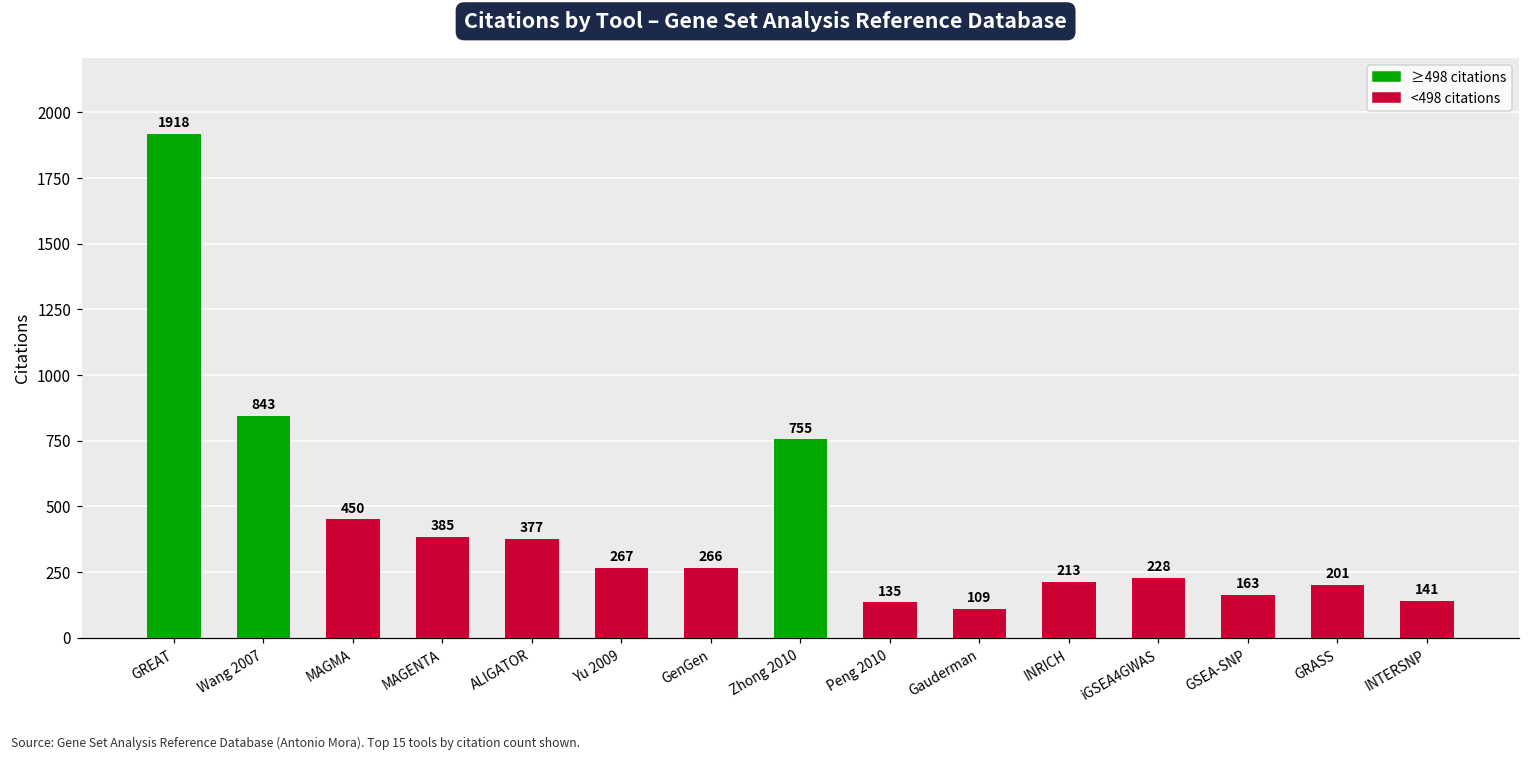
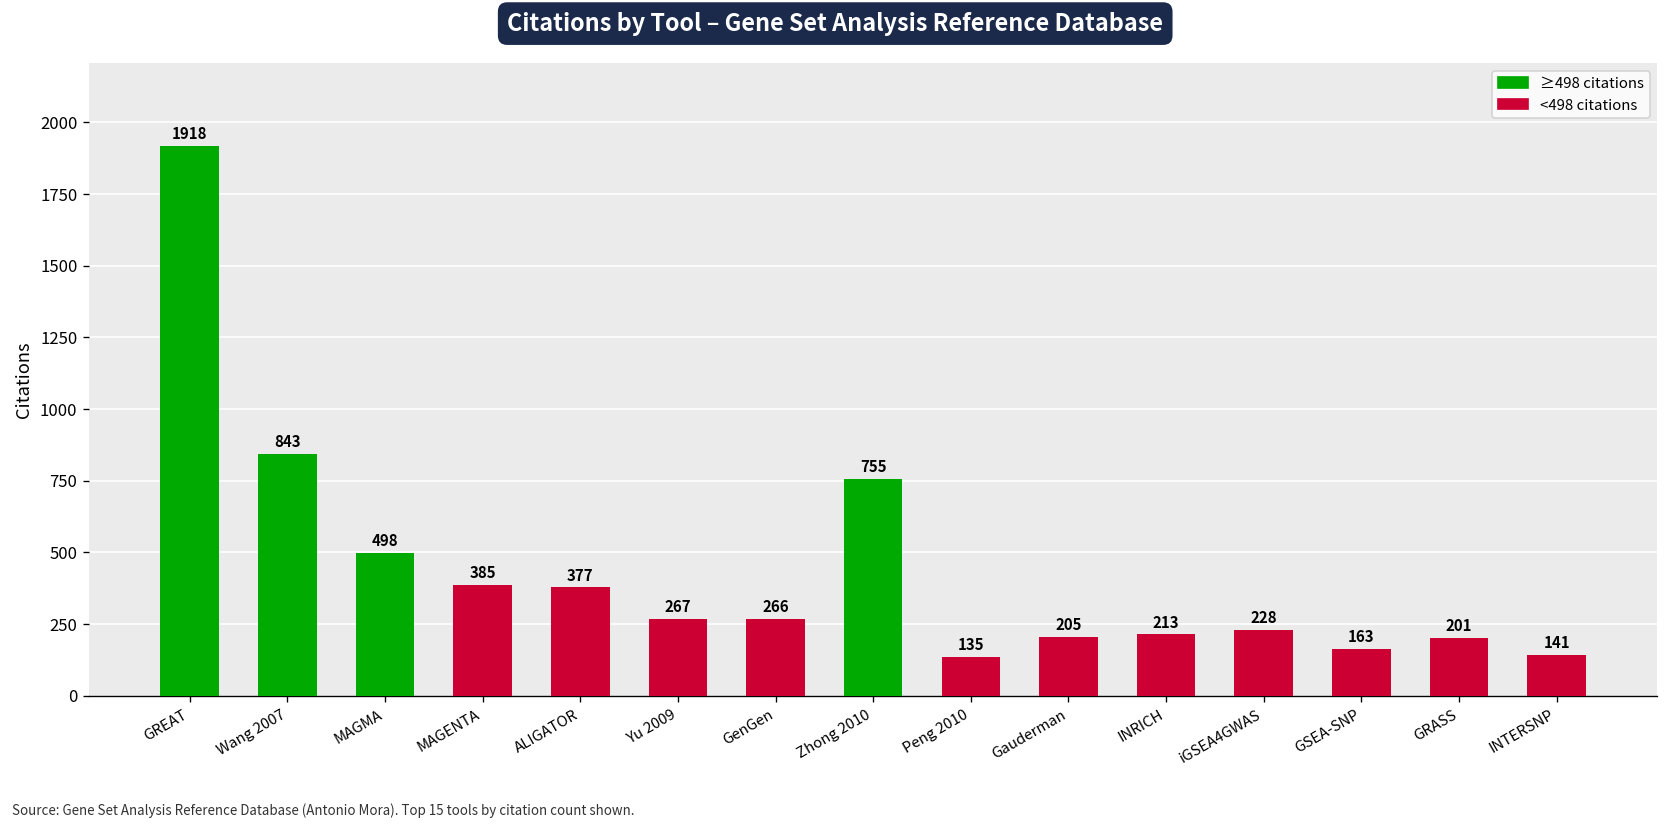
  {
    "GREAT": 1918,
    "Wang 2007": 843,
-   "MAGMA": 450,
+   "MAGMA": 498,
    "MAGENTA": 385,
    "ALIGATOR": 377,
    "Yu 2009": 267,
    "GenGen": 266,
    "Zhong 2010": 755,
    "Peng 2010": 135,
-   "Gauderman": 109,
+   "Gauderman": 205,
    "INRICH": 213,
    "iGSEA4GWAS": 228,
    "GSEA-SNP": 163,
    "GRASS": 201,
    "INTERSNP": 141
  }
